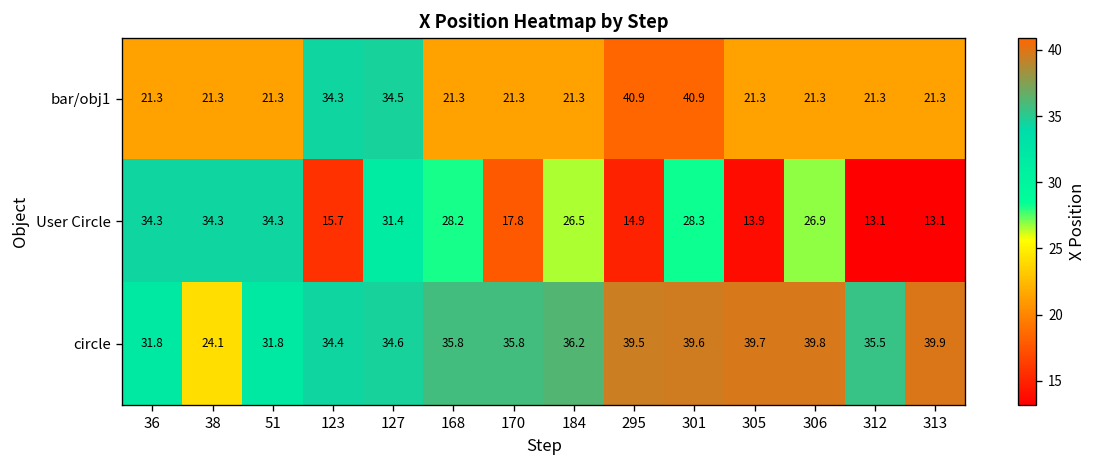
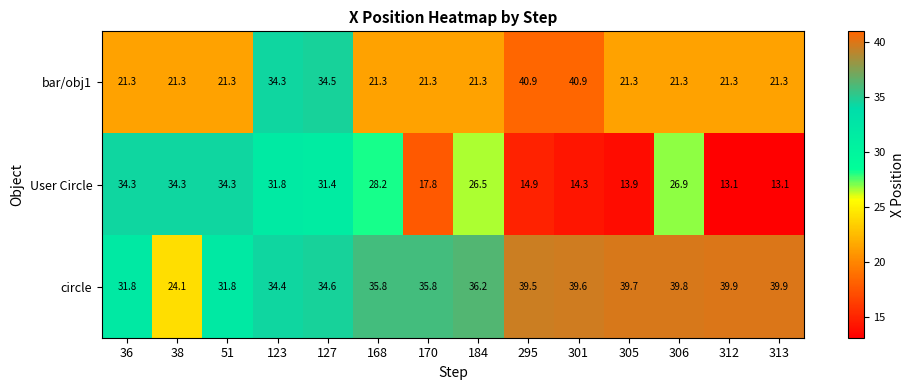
  {
    "bar/obj1": {
      "36": 21.3,
      "38": 21.3,
      "51": 21.3,
      "123": 34.3,
      "127": 34.5,
      "168": 21.3,
      "170": 21.3,
      "184": 21.3,
      "295": 40.9,
      "301": 40.9,
      "305": 21.3,
      "306": 21.3,
      "312": 21.3,
      "313": 21.3
    },
    "User Circle": {
      "36": 34.3,
      "38": 34.3,
      "51": 34.3,
-     "123": 15.7,
+     "123": 31.8,
      "127": 31.4,
      "168": 28.2,
      "170": 17.8,
      "184": 26.5,
      "295": 14.9,
-     "301": 28.3,
+     "301": 14.3,
      "305": 13.9,
      "306": 26.9,
      "312": 13.1,
      "313": 13.1
    },
    "circle": {
      "36": 31.8,
      "38": 24.1,
      "51": 31.8,
      "123": 34.4,
      "127": 34.6,
      "168": 35.8,
      "170": 35.8,
      "184": 36.2,
      "295": 39.5,
      "301": 39.6,
      "305": 39.7,
      "306": 39.8,
-     "312": 35.5,
+     "312": 39.9,
      "313": 39.9
    }
  }
